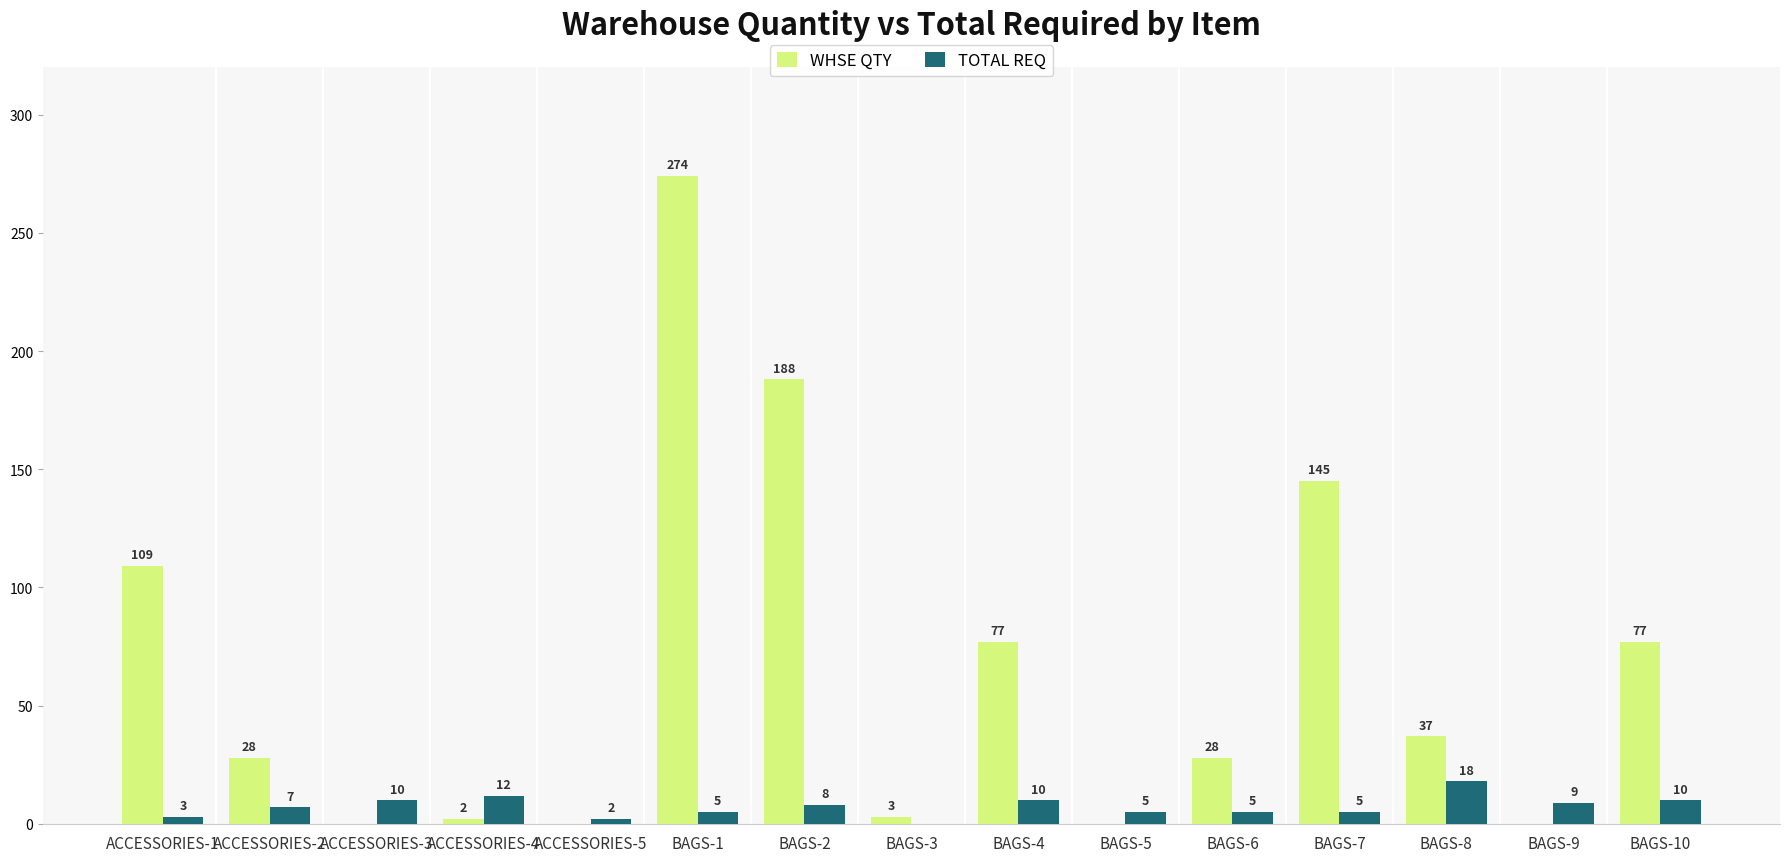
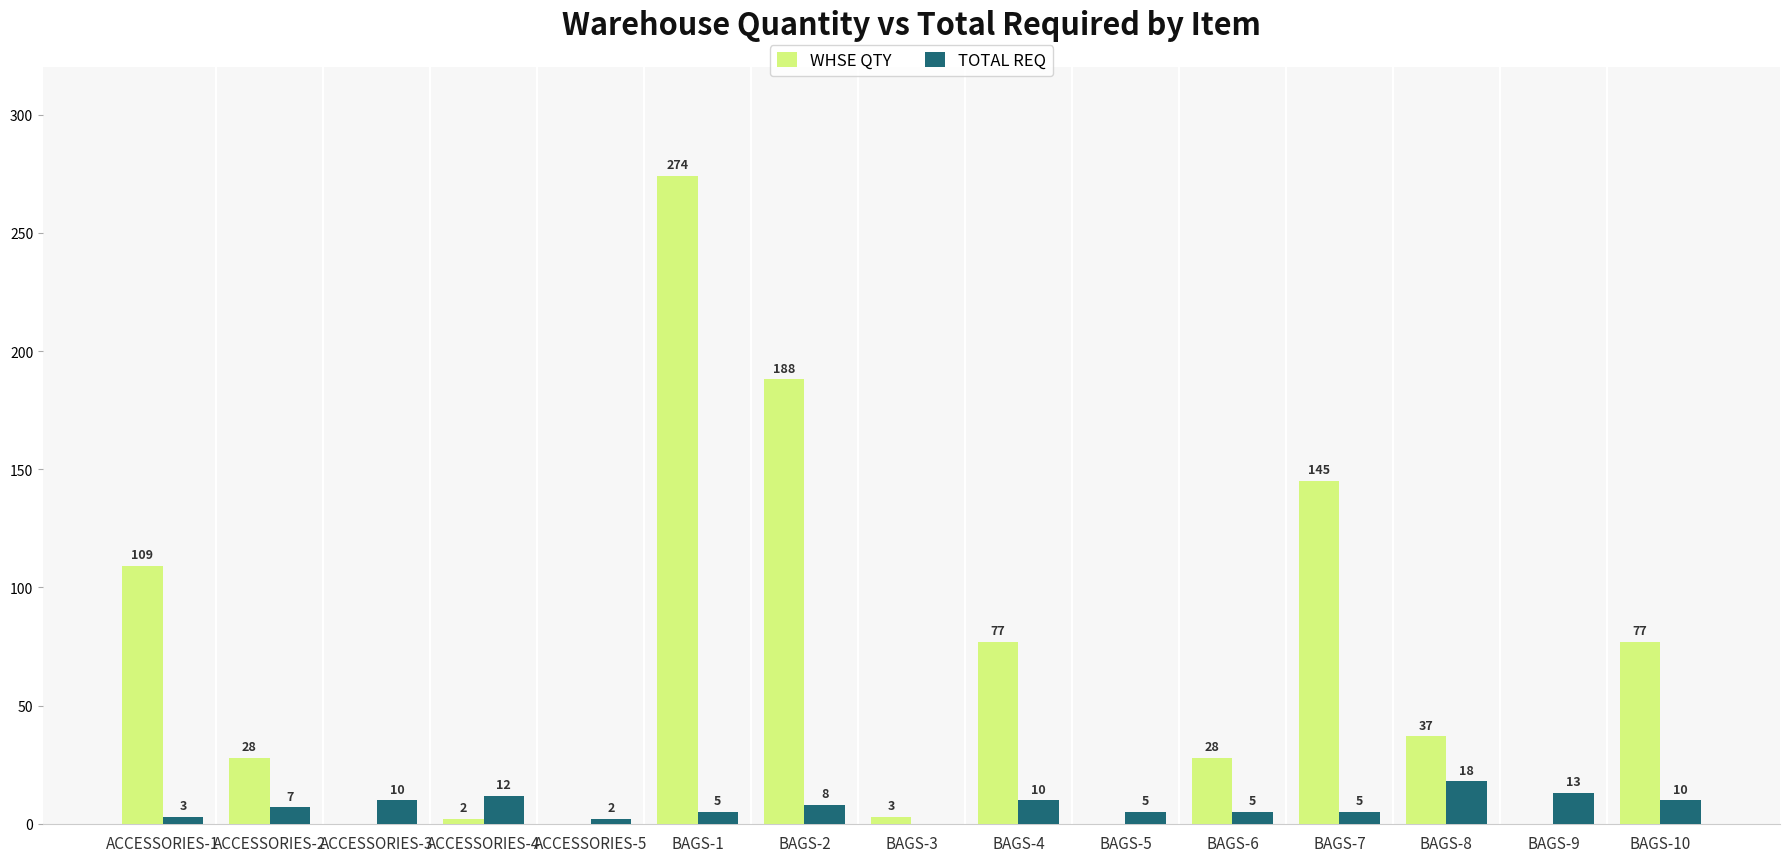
  {
    "WHSE QTY": {
      "ACCESSORIES-1": 109,
      "ACCESSORIES-2": 28,
      "ACCESSORIES-4": 2,
      "BAGS-1": 274,
      "BAGS-2": 188,
      "BAGS-3": 3,
      "BAGS-4": 77,
      "BAGS-6": 28,
      "BAGS-7": 145,
      "BAGS-8": 37,
      "BAGS-10": 77
    },
    "TOTAL REQ": {
      "ACCESSORIES-1": 3,
      "ACCESSORIES-2": 7,
      "ACCESSORIES-3": 10,
      "ACCESSORIES-4": 12,
      "ACCESSORIES-5": 2,
      "BAGS-1": 5,
      "BAGS-2": 8,
      "BAGS-4": 10,
      "BAGS-5": 5,
      "BAGS-6": 5,
      "BAGS-7": 5,
      "BAGS-8": 18,
-     "BAGS-9": 9,
+     "BAGS-9": 13,
      "BAGS-10": 10
    }
  }
